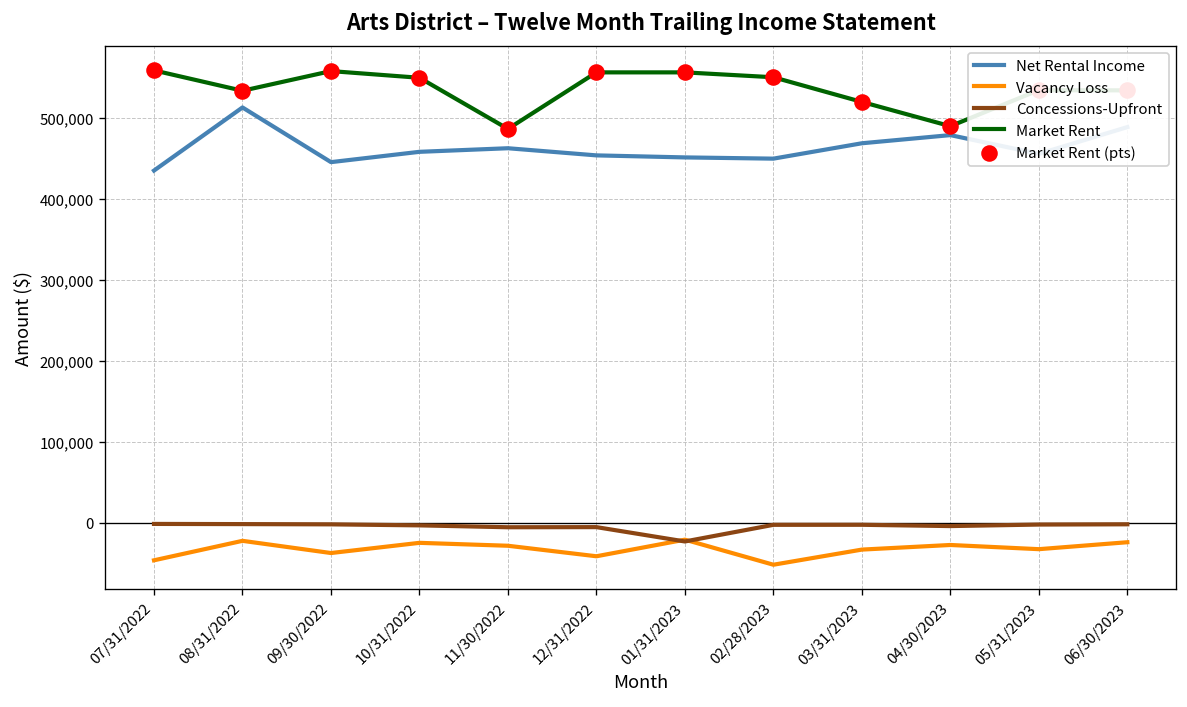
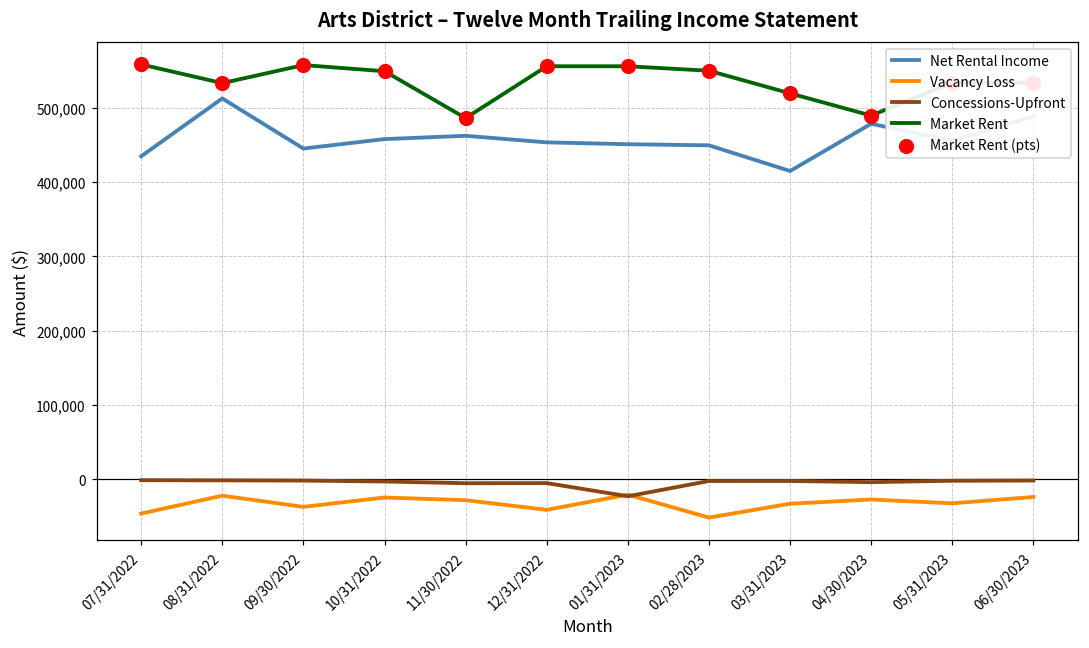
  {
    "Net Rental Income": {
      "07/31/2022": "430,000",
      "08/31/2022": "510,000",
      "09/30/2022": "450,000",
      "10/31/2022": "460,000",
      "11/30/2022": "460,000",
      "12/31/2022": "450,000",
      "01/31/2023": "450,000",
      "02/28/2023": "450,000",
-     "03/31/2023": "470,000",
+     "03/31/2023": "410,000",
      "04/30/2023": "480,000"
    },
    "Vacancy Loss": {
      "07/31/2022": "-50,000",
      "08/31/2022": "-20,000",
      "09/30/2022": "-40,000",
      "10/31/2022": "-20,000",
      "11/30/2022": "-30,000",
      "12/31/2022": "-40,000",
      "02/28/2023": "-50,000",
      "03/31/2023": "-30,000",
      "04/30/2023": "-30,000",
      "05/31/2023": "-30,000",
      "06/30/2023": "-20,000"
    },
    "Concessions-Upfront": {
      "07/31/2022": "0",
      "08/31/2022": "0",
      "09/30/2022": "0",
      "10/31/2022": "0",
      "11/30/2022": "-10,000",
      "12/31/2022": "-10,000",
      "02/28/2023": "0",
      "03/31/2023": "0",
      "04/30/2023": "0",
      "05/31/2023": "0",
      "06/30/2023": "0"
    },
    "Market Rent (pts)": {
      "07/31/2022": "560,000",
      "08/31/2022": "530,000",
      "09/30/2022": "560,000",
      "10/31/2022": "550,000",
      "11/30/2022": "490,000",
      "12/31/2022": "560,000",
      "01/31/2023": "560,000",
      "02/28/2023": "550,000",
      "03/31/2023": "520,000",
      "04/30/2023": "490,000"
    }
  }
